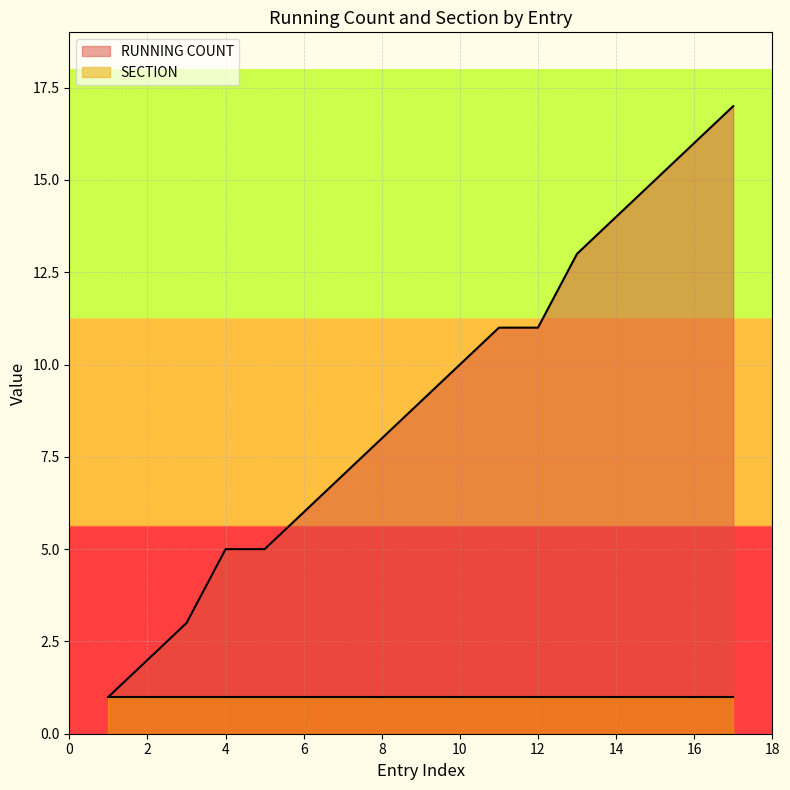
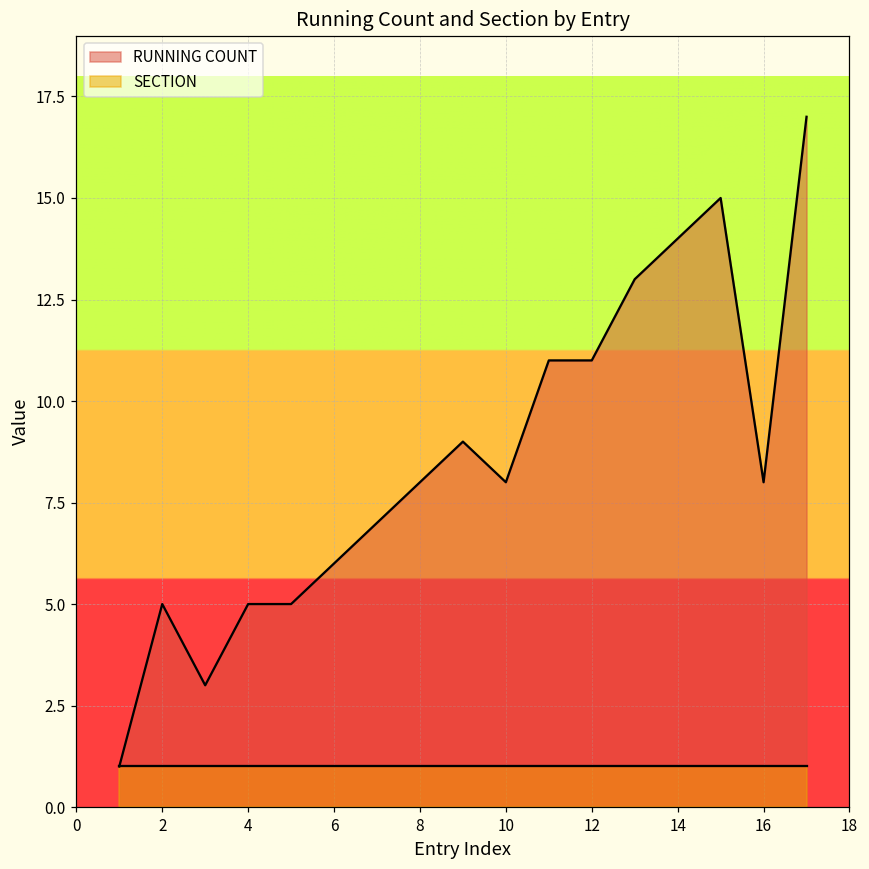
  {
    "RUNNING COUNT": {
-     "2": 2,
+     "2": 5,
      "4": 5,
      "6": 6,
      "8": 8,
-     "10": 10,
+     "10": 8,
      "12": 11,
      "14": 14,
-     "16": 16
+     "16": 8
    },
    "SECTION": {
      "2": 1,
      "4": 1,
      "6": 1,
      "8": 1,
      "10": 1,
      "12": 1,
      "14": 1,
      "16": 1
    }
  }
